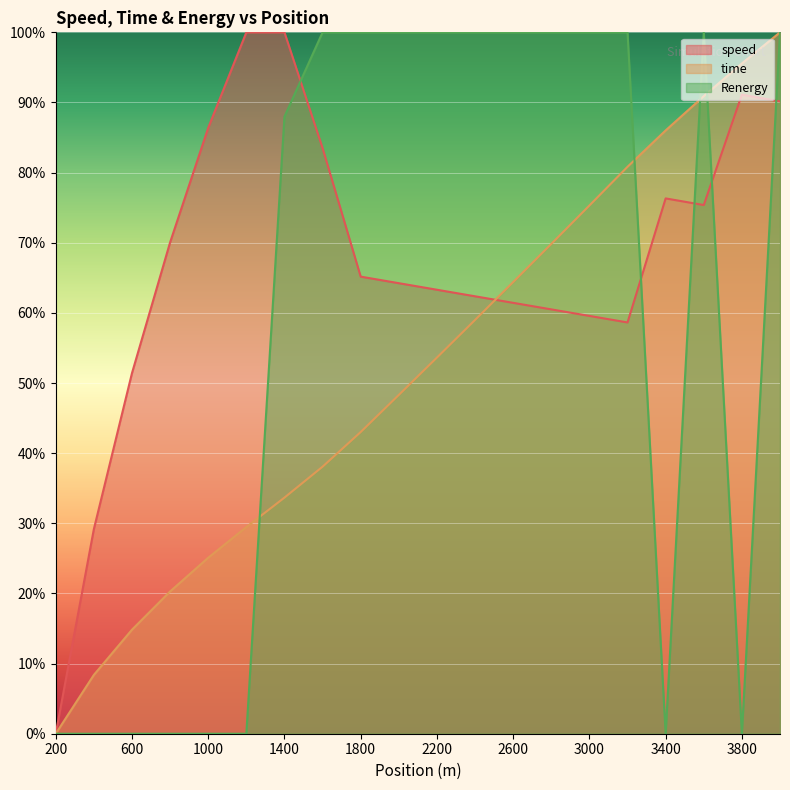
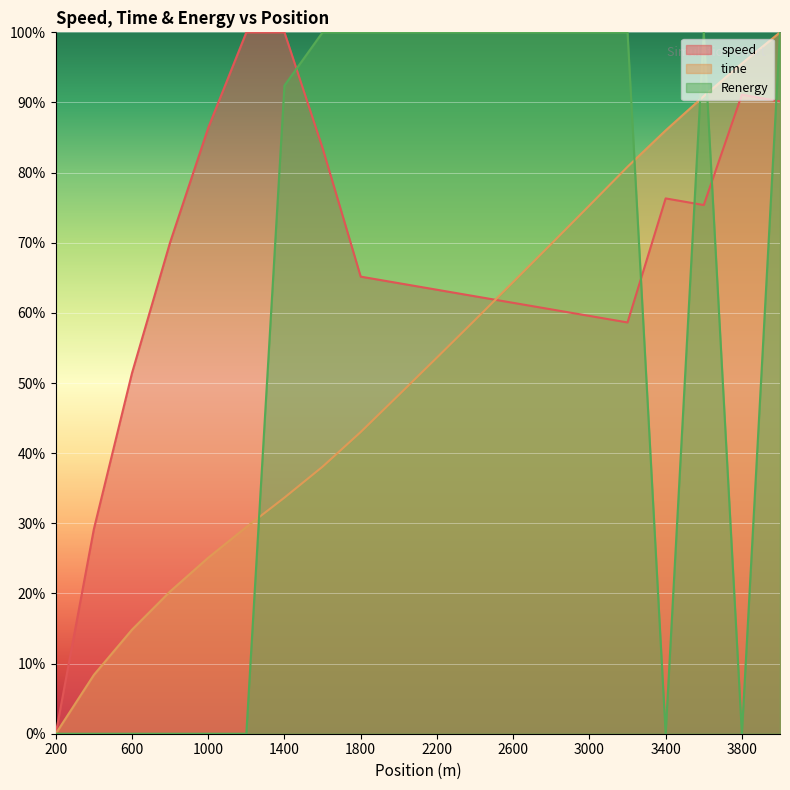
  {
    "Renergy": {
      "600": "0%",
      "1000": "0%",
-     "1400": "88%",
+     "1400": "92%",
      "1800": "100%",
      "2200": "100%",
      "2600": "100%",
      "3000": "100%",
      "3400": "0%",
      "3800": "0%"
    }
  }
